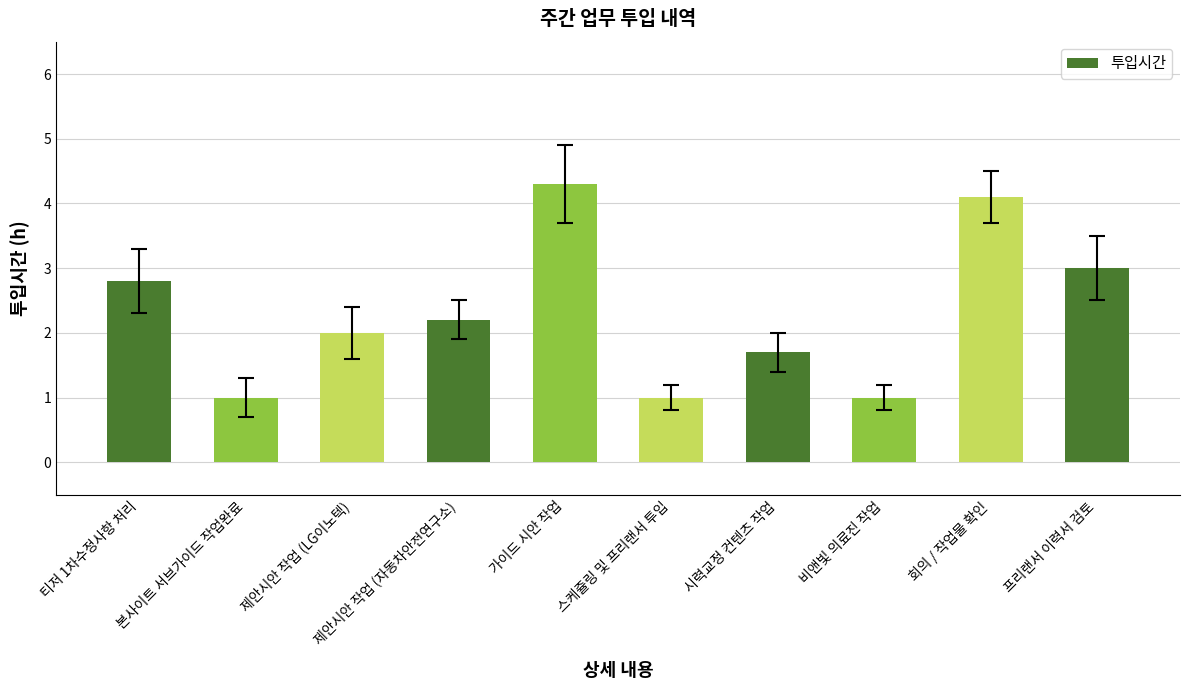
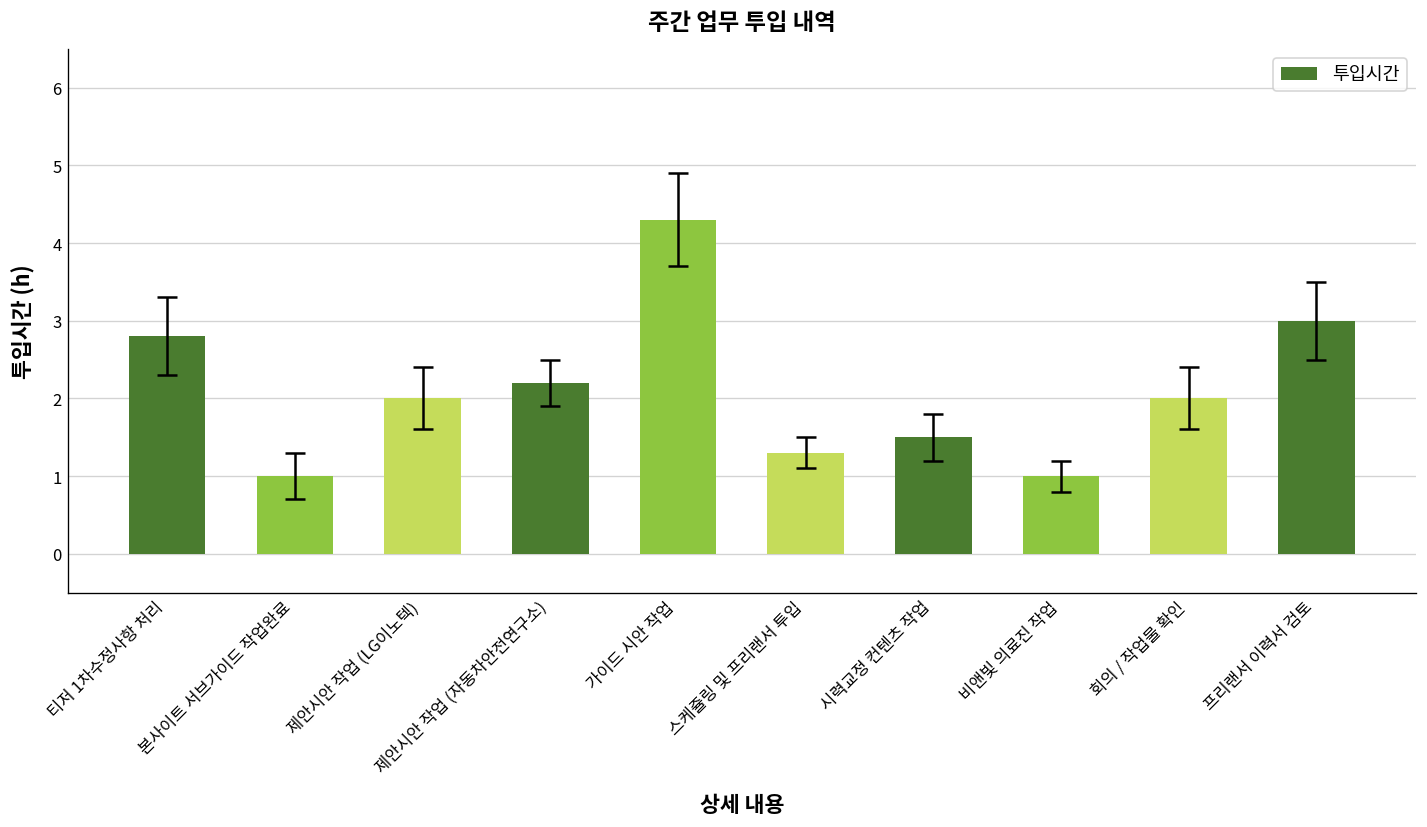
  {
    "투입시간": {
      "티저 1차수정사항 처리": 2.8,
      "본사이트 서브가이드 작업완료": 1.0,
      "제안시안 작업 (LG이노텍)": 2.0,
      "제안시안 작업 (자동차안전연구소)": 2.2,
      "가이드 시안 작업": 4.3,
-     "스케쥴링 및 프리랜서 투입": 1.0,
-     "시력교정 컨텐츠 작업": 1.7,
+     "스케쥴링 및 프리랜서 투입": 1.3,
+     "시력교정 컨텐츠 작업": 1.5,
      "비앤빛 의료진 작업": 1.0,
-     "회의 / 작업물 확인": 4.1,
+     "회의 / 작업물 확인": 2.0,
      "프리랜서 이력서 검토": 3.0
    }
  }
